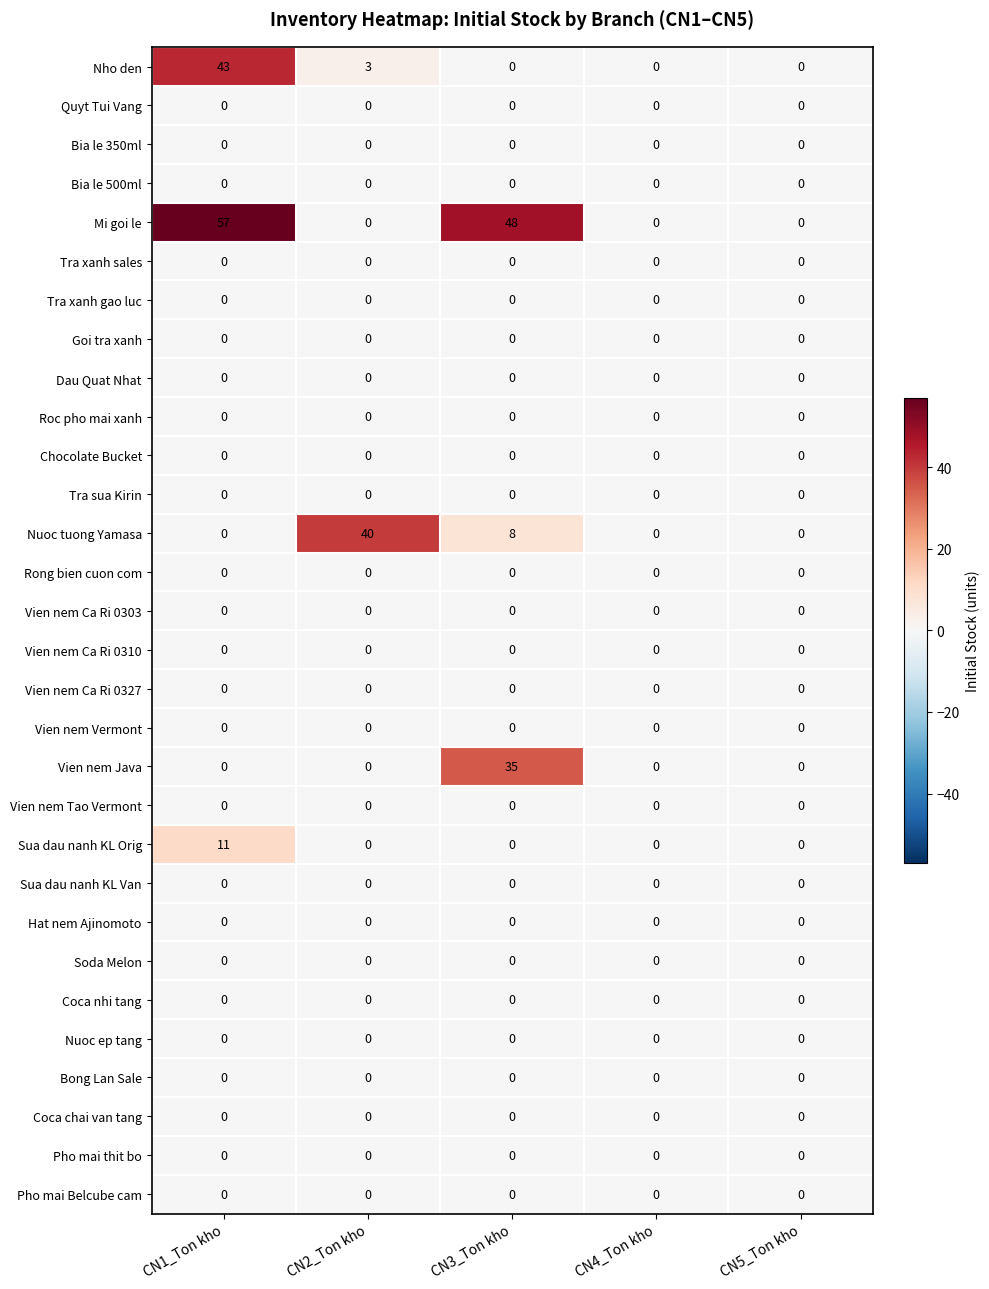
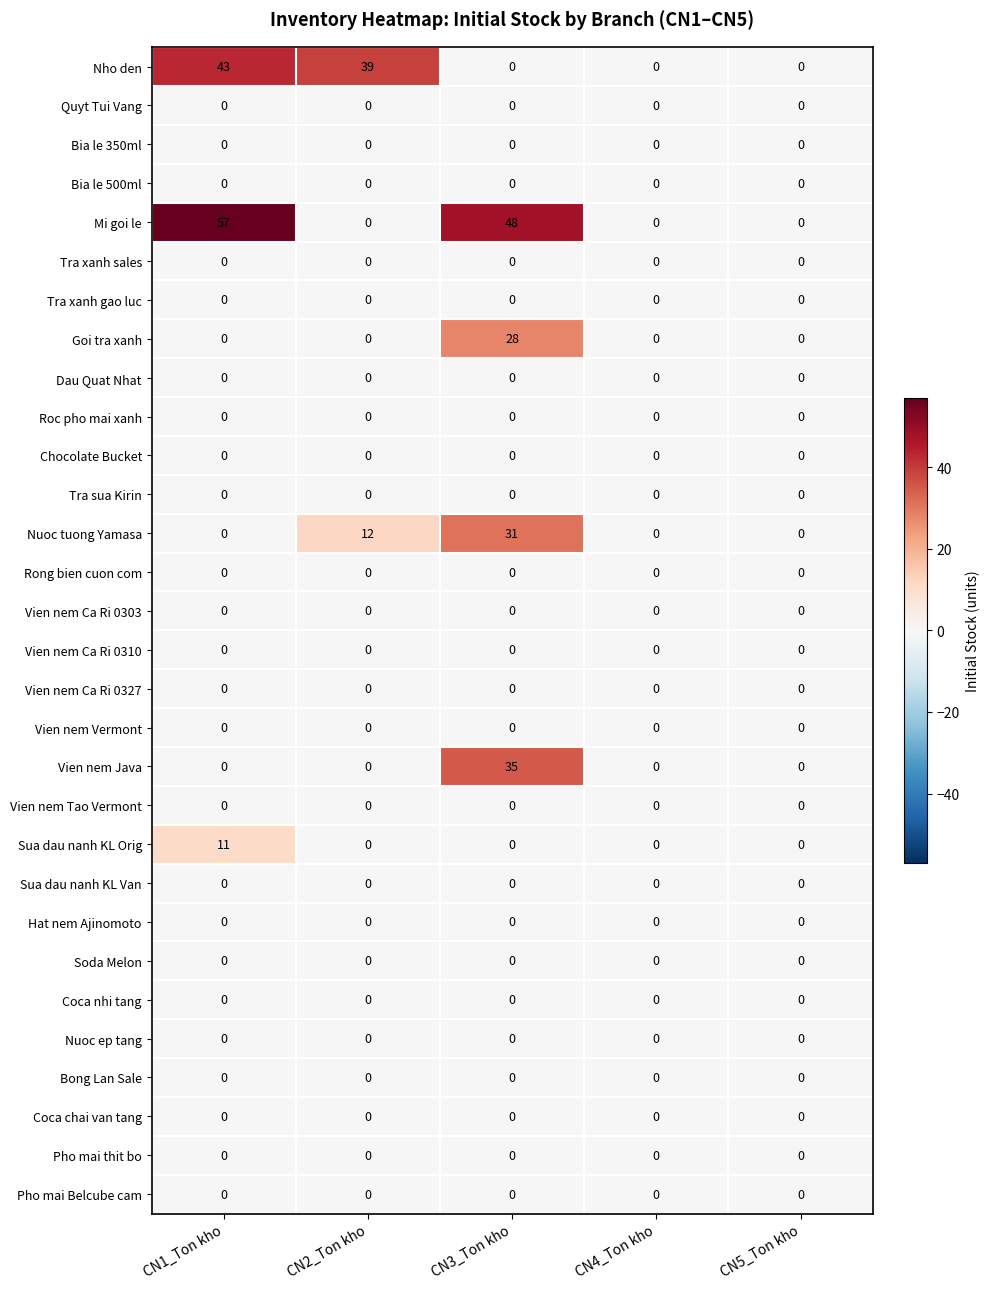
  {
    "Nho den": {
      "CN1_Ton kho": 43,
-     "CN2_Ton kho": 3,
+     "CN2_Ton kho": 39,
      "CN3_Ton kho": 0,
      "CN4_Ton kho": 0,
      "CN5_Ton kho": 0
    },
    "Quyt Tui Vang": {
      "CN1_Ton kho": 0,
      "CN2_Ton kho": 0,
      "CN3_Ton kho": 0,
      "CN4_Ton kho": 0,
      "CN5_Ton kho": 0
    },
    "Bia le 350ml": {
      "CN1_Ton kho": 0,
      "CN2_Ton kho": 0,
      "CN3_Ton kho": 0,
      "CN4_Ton kho": 0,
      "CN5_Ton kho": 0
    },
    "Bia le 500ml": {
      "CN1_Ton kho": 0,
      "CN2_Ton kho": 0,
      "CN3_Ton kho": 0,
      "CN4_Ton kho": 0,
      "CN5_Ton kho": 0
    },
    "Mi goi le": {
      "CN1_Ton kho": 57,
      "CN2_Ton kho": 0,
      "CN3_Ton kho": 48,
      "CN4_Ton kho": 0,
      "CN5_Ton kho": 0
    },
    "Tra xanh sales": {
      "CN1_Ton kho": 0,
      "CN2_Ton kho": 0,
      "CN3_Ton kho": 0,
      "CN4_Ton kho": 0,
      "CN5_Ton kho": 0
    },
    "Tra xanh gao luc": {
      "CN1_Ton kho": 0,
      "CN2_Ton kho": 0,
      "CN3_Ton kho": 0,
      "CN4_Ton kho": 0,
      "CN5_Ton kho": 0
    },
    "Goi tra xanh": {
      "CN1_Ton kho": 0,
      "CN2_Ton kho": 0,
-     "CN3_Ton kho": 0,
+     "CN3_Ton kho": 28,
      "CN4_Ton kho": 0,
      "CN5_Ton kho": 0
    },
    "Dau Quat Nhat": {
      "CN1_Ton kho": 0,
      "CN2_Ton kho": 0,
      "CN3_Ton kho": 0,
      "CN4_Ton kho": 0,
      "CN5_Ton kho": 0
    },
    "Roc pho mai xanh": {
      "CN1_Ton kho": 0,
      "CN2_Ton kho": 0,
      "CN3_Ton kho": 0,
      "CN4_Ton kho": 0,
      "CN5_Ton kho": 0
    },
    "Chocolate Bucket": {
      "CN1_Ton kho": 0,
      "CN2_Ton kho": 0,
      "CN3_Ton kho": 0,
      "CN4_Ton kho": 0,
      "CN5_Ton kho": 0
    },
    "Tra sua Kirin": {
      "CN1_Ton kho": 0,
      "CN2_Ton kho": 0,
      "CN3_Ton kho": 0,
      "CN4_Ton kho": 0,
      "CN5_Ton kho": 0
    },
    "Nuoc tuong Yamasa": {
      "CN1_Ton kho": 0,
-     "CN2_Ton kho": 40,
-     "CN3_Ton kho": 8,
+     "CN2_Ton kho": 12,
+     "CN3_Ton kho": 31,
      "CN4_Ton kho": 0,
      "CN5_Ton kho": 0
    },
    "Rong bien cuon com": {
      "CN1_Ton kho": 0,
      "CN2_Ton kho": 0,
      "CN3_Ton kho": 0,
      "CN4_Ton kho": 0,
      "CN5_Ton kho": 0
    },
    "Vien nem Ca Ri 0303": {
      "CN1_Ton kho": 0,
      "CN2_Ton kho": 0,
      "CN3_Ton kho": 0,
      "CN4_Ton kho": 0,
      "CN5_Ton kho": 0
    },
    "Vien nem Ca Ri 0310": {
      "CN1_Ton kho": 0,
      "CN2_Ton kho": 0,
      "CN3_Ton kho": 0,
      "CN4_Ton kho": 0,
      "CN5_Ton kho": 0
    },
    "Vien nem Ca Ri 0327": {
      "CN1_Ton kho": 0,
      "CN2_Ton kho": 0,
      "CN3_Ton kho": 0,
      "CN4_Ton kho": 0,
      "CN5_Ton kho": 0
    },
    "Vien nem Vermont": {
      "CN1_Ton kho": 0,
      "CN2_Ton kho": 0,
      "CN3_Ton kho": 0,
      "CN4_Ton kho": 0,
      "CN5_Ton kho": 0
    },
    "Vien nem Java": {
      "CN1_Ton kho": 0,
      "CN2_Ton kho": 0,
      "CN3_Ton kho": 35,
      "CN4_Ton kho": 0,
      "CN5_Ton kho": 0
    },
    "Vien nem Tao Vermont": {
      "CN1_Ton kho": 0,
      "CN2_Ton kho": 0,
      "CN3_Ton kho": 0,
      "CN4_Ton kho": 0,
      "CN5_Ton kho": 0
    },
    "Sua dau nanh KL Orig": {
      "CN1_Ton kho": 11,
      "CN2_Ton kho": 0,
      "CN3_Ton kho": 0,
      "CN4_Ton kho": 0,
      "CN5_Ton kho": 0
    },
    "Sua dau nanh KL Van": {
      "CN1_Ton kho": 0,
      "CN2_Ton kho": 0,
      "CN3_Ton kho": 0,
      "CN4_Ton kho": 0,
      "CN5_Ton kho": 0
    },
    "Hat nem Ajinomoto": {
      "CN1_Ton kho": 0,
      "CN2_Ton kho": 0,
      "CN3_Ton kho": 0,
      "CN4_Ton kho": 0,
      "CN5_Ton kho": 0
    },
    "Soda Melon": {
      "CN1_Ton kho": 0,
      "CN2_Ton kho": 0,
      "CN3_Ton kho": 0,
      "CN4_Ton kho": 0,
      "CN5_Ton kho": 0
    },
    "Coca nhi tang": {
      "CN1_Ton kho": 0,
      "CN2_Ton kho": 0,
      "CN3_Ton kho": 0,
      "CN4_Ton kho": 0,
      "CN5_Ton kho": 0
    },
    "Nuoc ep tang": {
      "CN1_Ton kho": 0,
      "CN2_Ton kho": 0,
      "CN3_Ton kho": 0,
      "CN4_Ton kho": 0,
      "CN5_Ton kho": 0
    },
    "Bong Lan Sale": {
      "CN1_Ton kho": 0,
      "CN2_Ton kho": 0,
      "CN3_Ton kho": 0,
      "CN4_Ton kho": 0,
      "CN5_Ton kho": 0
    },
    "Coca chai van tang": {
      "CN1_Ton kho": 0,
      "CN2_Ton kho": 0,
      "CN3_Ton kho": 0,
      "CN4_Ton kho": 0,
      "CN5_Ton kho": 0
    },
    "Pho mai thit bo": {
      "CN1_Ton kho": 0,
      "CN2_Ton kho": 0,
      "CN3_Ton kho": 0,
      "CN4_Ton kho": 0,
      "CN5_Ton kho": 0
    },
    "Pho mai Belcube cam": {
      "CN1_Ton kho": 0,
      "CN2_Ton kho": 0,
      "CN3_Ton kho": 0,
      "CN4_Ton kho": 0,
      "CN5_Ton kho": 0
    }
  }
